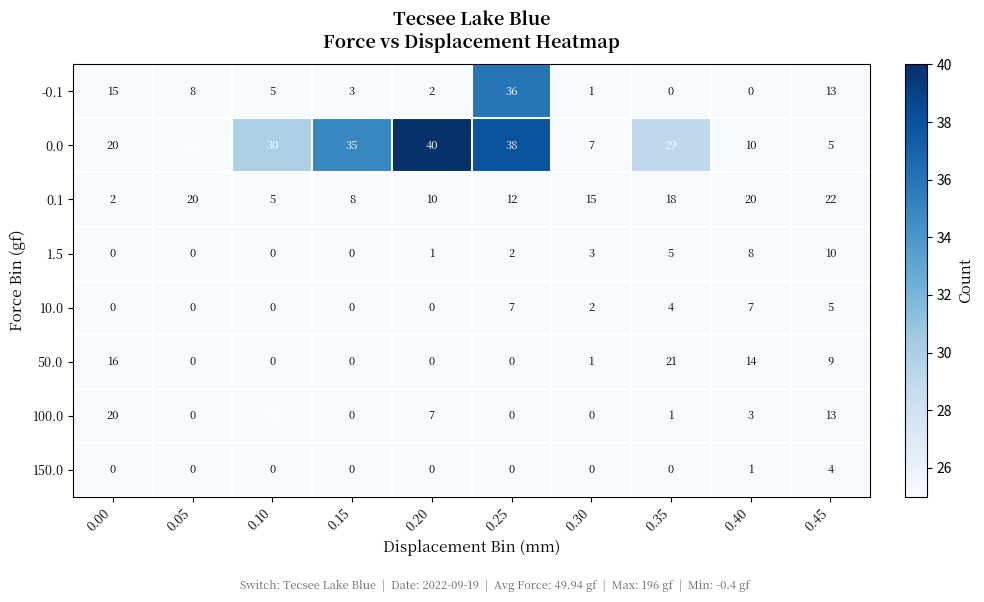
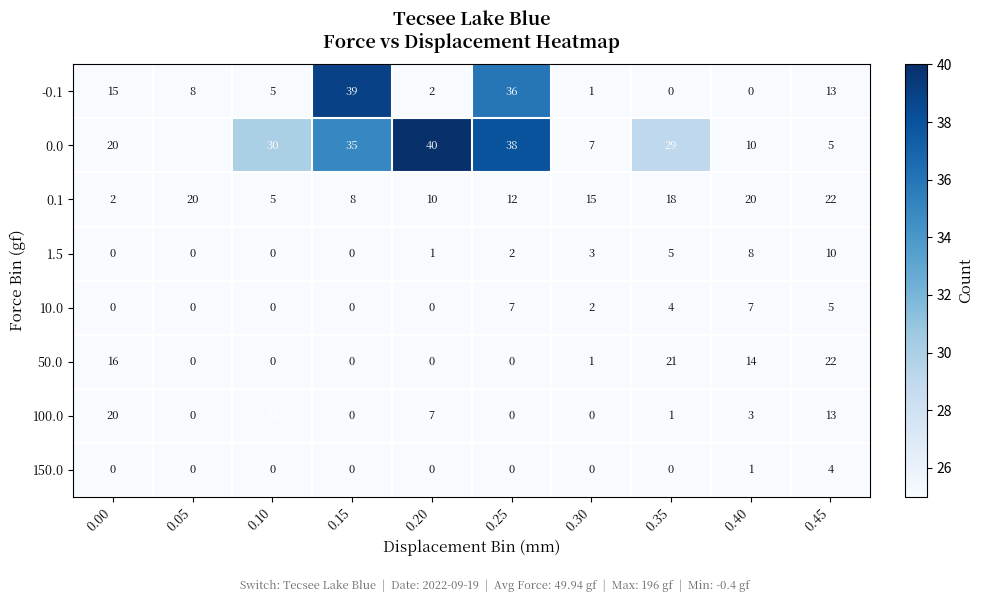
  {
    "-0.1": {
      "0.00": 15,
      "0.05": 8,
      "0.10": 5,
-     "0.15": 3,
+     "0.15": 39,
      "0.20": 2,
      "0.25": 36,
      "0.30": 1,
      "0.35": 0,
      "0.40": 0,
      "0.45": 13
    },
    "0.0": {
      "0.00": 20,
      "0.10": 30,
      "0.15": 35,
      "0.20": 40,
      "0.25": 38,
      "0.30": 7,
      "0.35": 29,
      "0.40": 10,
      "0.45": 5
    },
    "0.1": {
      "0.00": 2,
      "0.05": 20,
      "0.10": 5,
      "0.15": 8,
      "0.20": 10,
      "0.25": 12,
      "0.30": 15,
      "0.35": 18,
      "0.40": 20,
      "0.45": 22
    },
    "1.5": {
      "0.00": 0,
      "0.05": 0,
      "0.10": 0,
      "0.15": 0,
      "0.20": 1,
      "0.25": 2,
      "0.30": 3,
      "0.35": 5,
      "0.40": 8,
      "0.45": 10
    },
    "10.0": {
      "0.00": 0,
      "0.05": 0,
      "0.10": 0,
      "0.15": 0,
      "0.20": 0,
      "0.25": 7,
      "0.30": 2,
      "0.35": 4,
      "0.40": 7,
      "0.45": 5
    },
    "50.0": {
      "0.00": 16,
      "0.05": 0,
      "0.10": 0,
      "0.15": 0,
      "0.20": 0,
      "0.25": 0,
      "0.30": 1,
      "0.35": 21,
      "0.40": 14,
-     "0.45": 9
+     "0.45": 22
    },
    "100.0": {
      "0.00": 20,
      "0.05": 0,
      "0.15": 0,
      "0.20": 7,
      "0.25": 0,
      "0.30": 0,
      "0.35": 1,
      "0.40": 3,
      "0.45": 13
    },
    "150.0": {
      "0.00": 0,
      "0.05": 0,
      "0.10": 0,
      "0.15": 0,
      "0.20": 0,
      "0.25": 0,
      "0.30": 0,
      "0.35": 0,
      "0.40": 1,
      "0.45": 4
    }
  }
